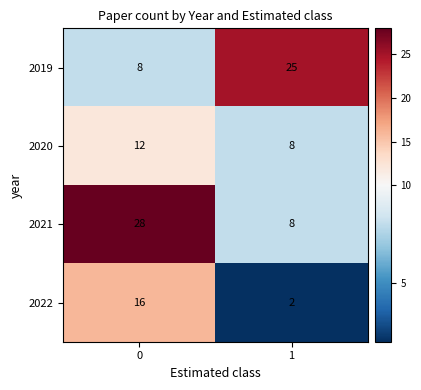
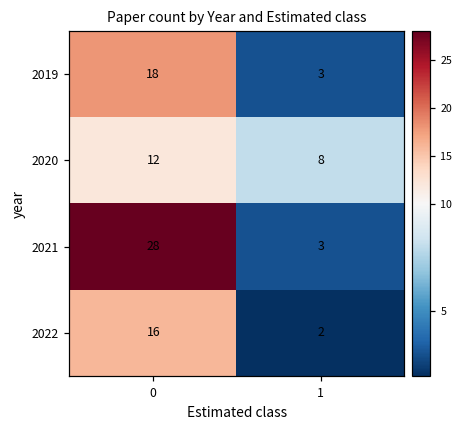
  {
    "2019": {
-     "0": 8,
-     "1": 25
+     "0": 18,
+     "1": 3
    },
    "2020": {
      "0": 12,
      "1": 8
    },
    "2021": {
      "0": 28,
-     "1": 8
+     "1": 3
    },
    "2022": {
      "0": 16,
      "1": 2
    }
  }
